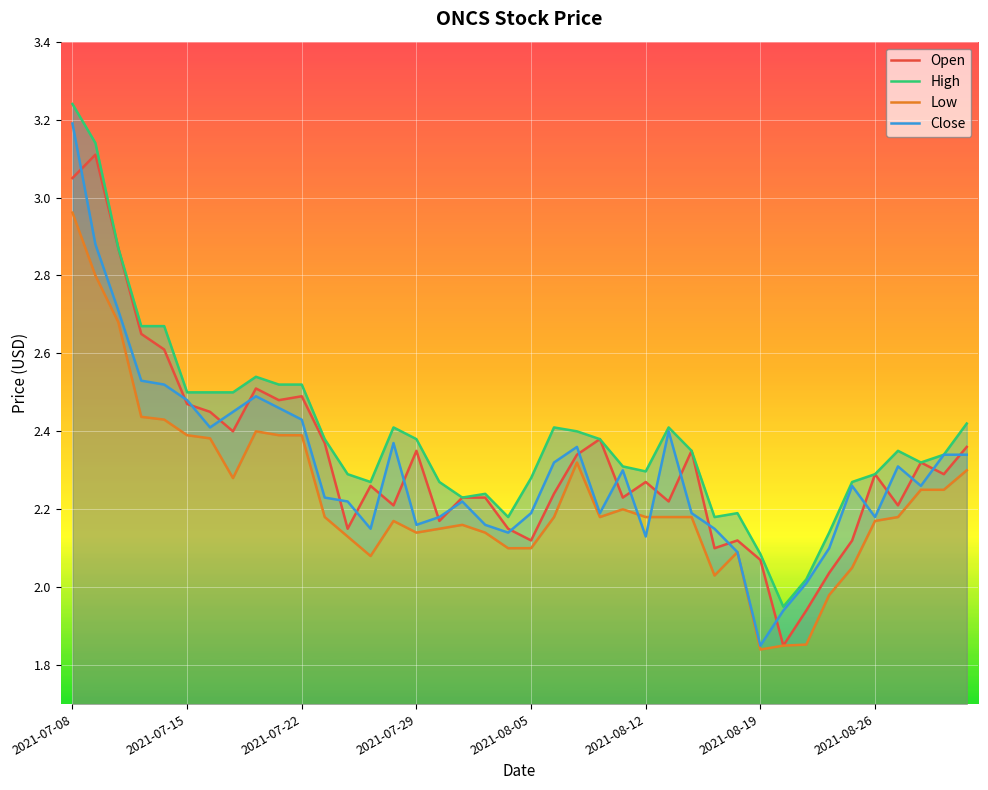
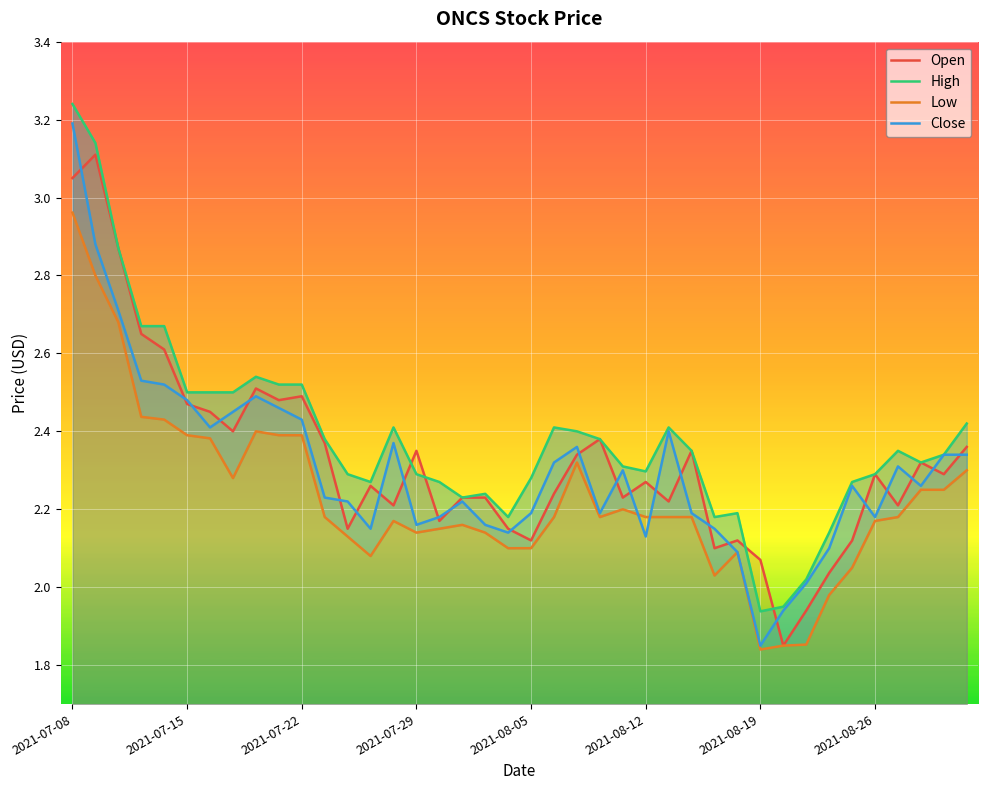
  {
    "High": {
      "2021-07-08": 3.24,
      "2021-07-15": 2.50,
      "2021-07-22": 2.52,
-     "2021-07-29": 2.38,
+     "2021-07-29": 2.29,
      "2021-08-05": 2.28,
      "2021-08-12": 2.30,
-     "2021-08-19": 2.09
+     "2021-08-19": 1.94
    },
    "Close": {
      "2021-07-08": 3.19,
      "2021-07-15": 2.48,
      "2021-07-22": 2.43,
      "2021-07-29": 2.16,
      "2021-08-05": 2.19,
      "2021-08-12": 2.13,
      "2021-08-19": 1.85,
      "2021-08-26": 2.18
    }
  }
